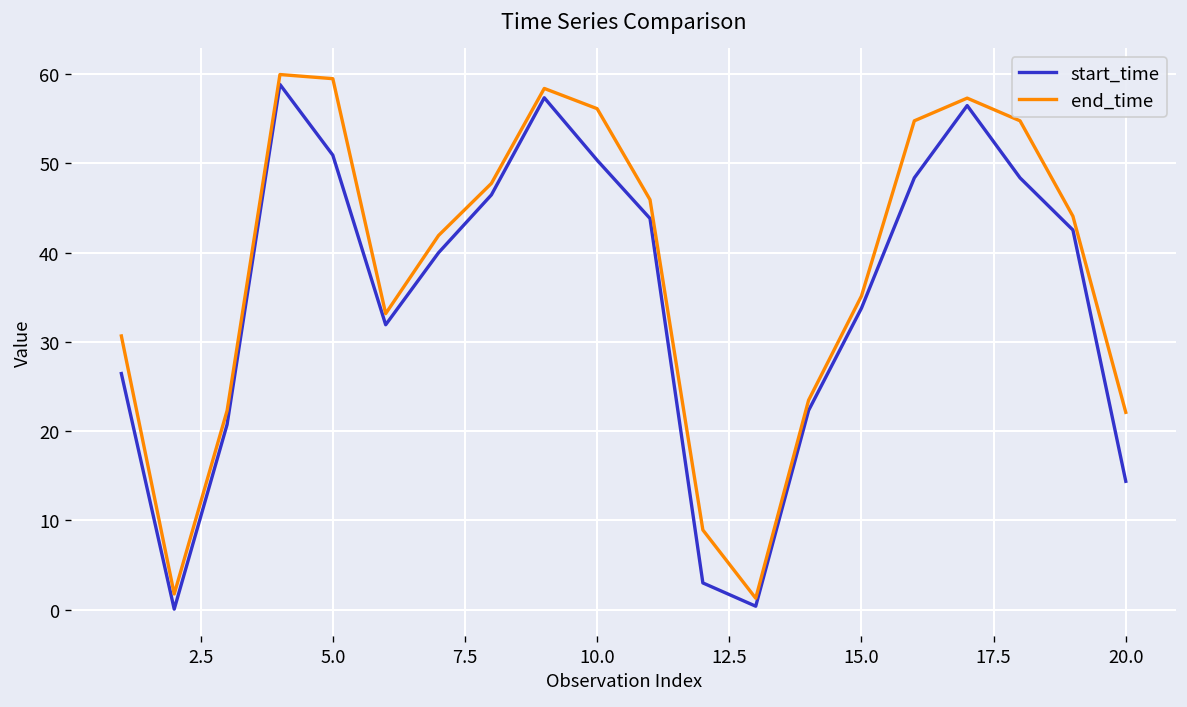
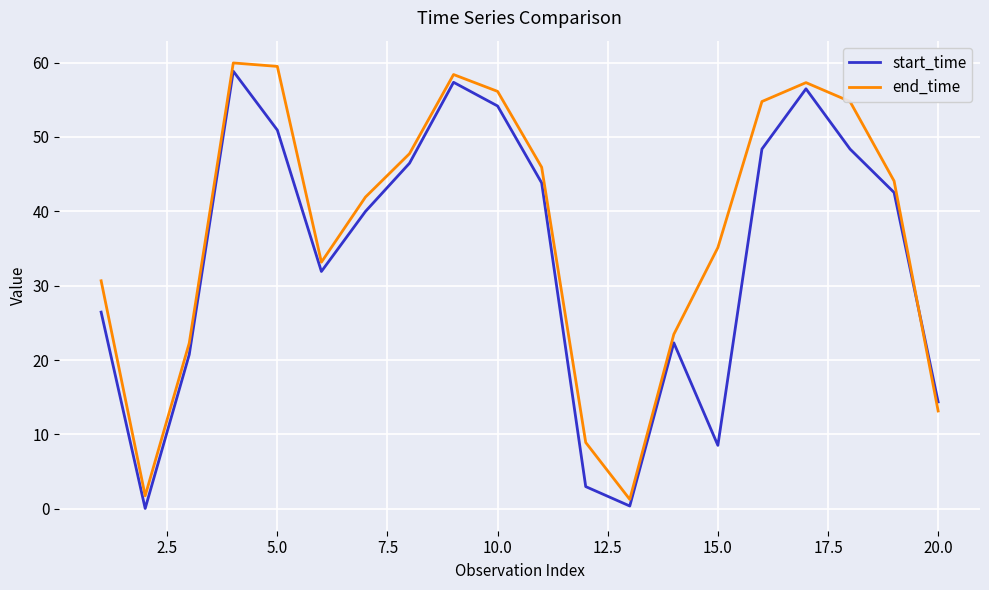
  {
    "start_time": {
      "5.0": 51,
-     "10.0": 50,
-     "15.0": 34,
+     "10.0": 54,
+     "15.0": 9,
      "20.0": 14
    },
    "end_time": {
      "5.0": 59,
      "10.0": 56,
      "15.0": 35,
-     "20.0": 22
+     "20.0": 13
    }
  }
